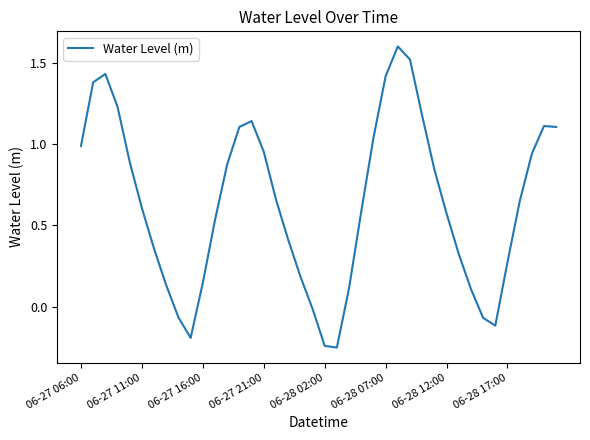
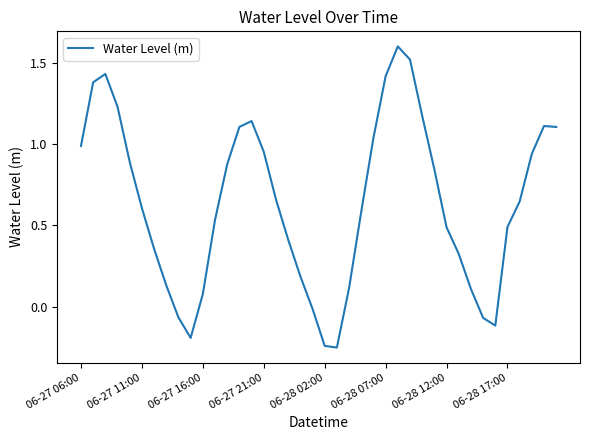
  {
    "06-27 06:00": 0.99,
    "06-27 11:00": 0.61,
-   "06-27 16:00": 0.15,
+   "06-27 16:00": 0.08,
    "06-27 21:00": 0.95,
    "06-28 02:00": -0.24,
    "06-28 07:00": 1.42,
-   "06-28 12:00": 0.57,
-   "06-28 17:00": 0.27
+   "06-28 12:00": 0.49,
+   "06-28 17:00": 0.49
  }
